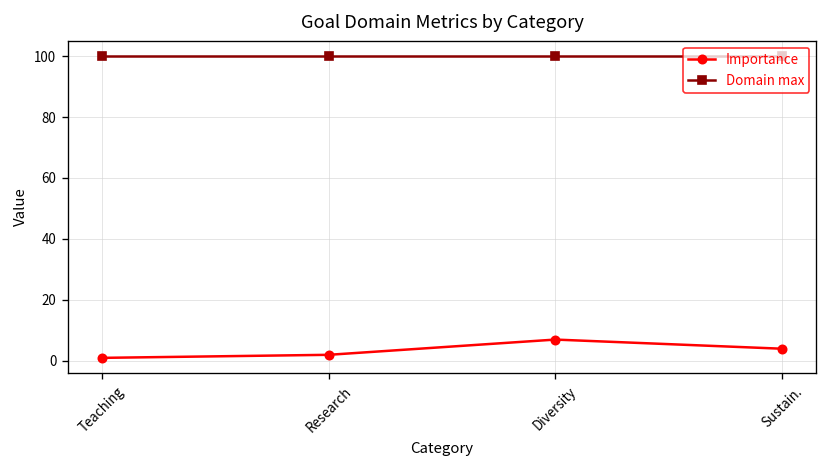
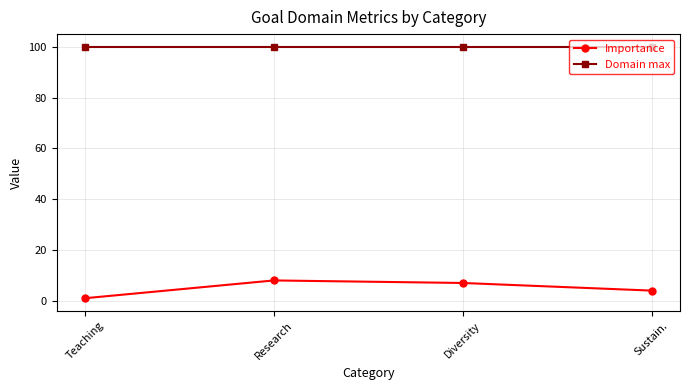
  {
    "Importance": {
      "Teaching": 1,
-     "Research": 2,
+     "Research": 8,
      "Diversity": 7,
      "Sustain.": 4
    },
    "Domain max": {
      "Teaching": 100,
      "Research": 100,
      "Diversity": 100
    }
  }
